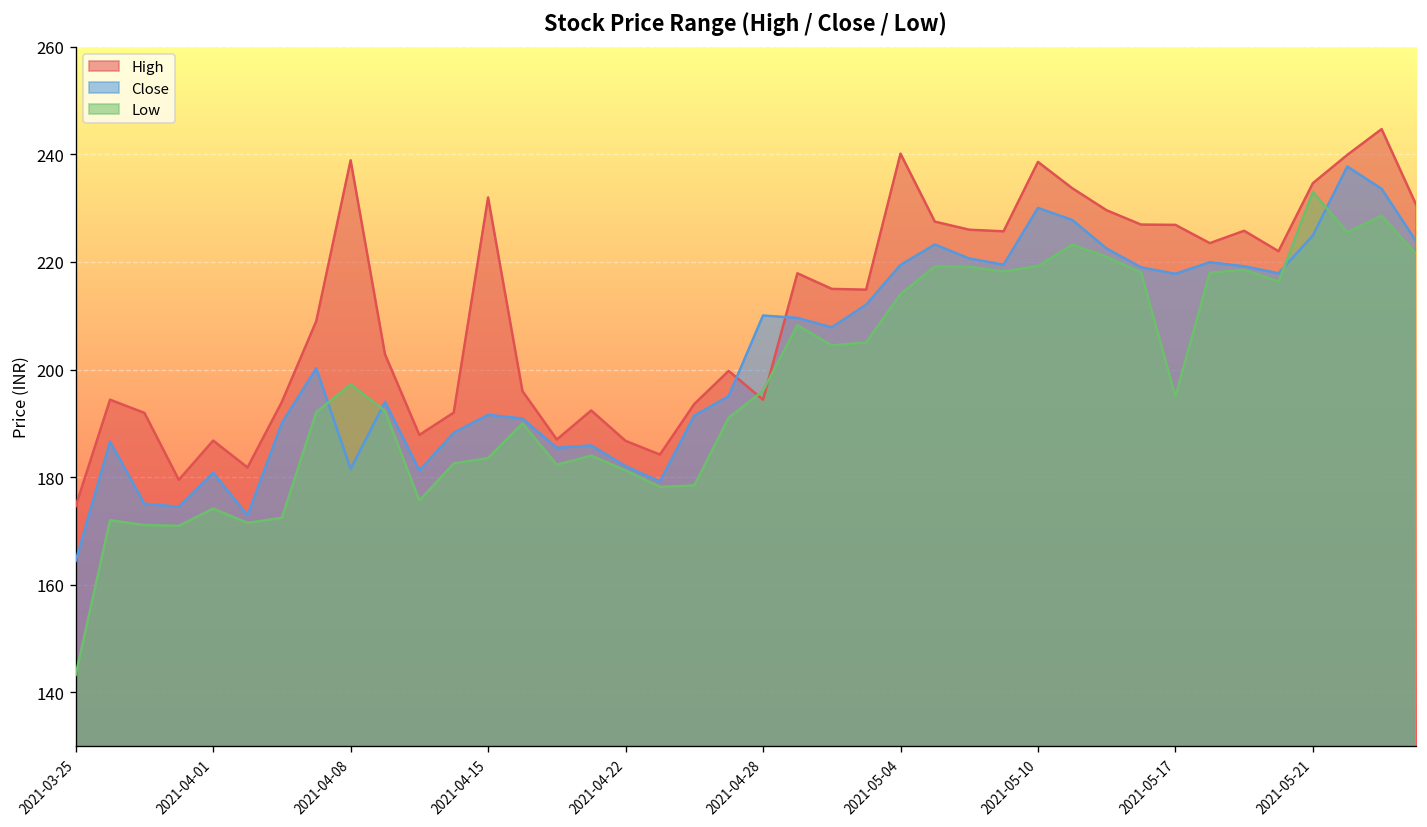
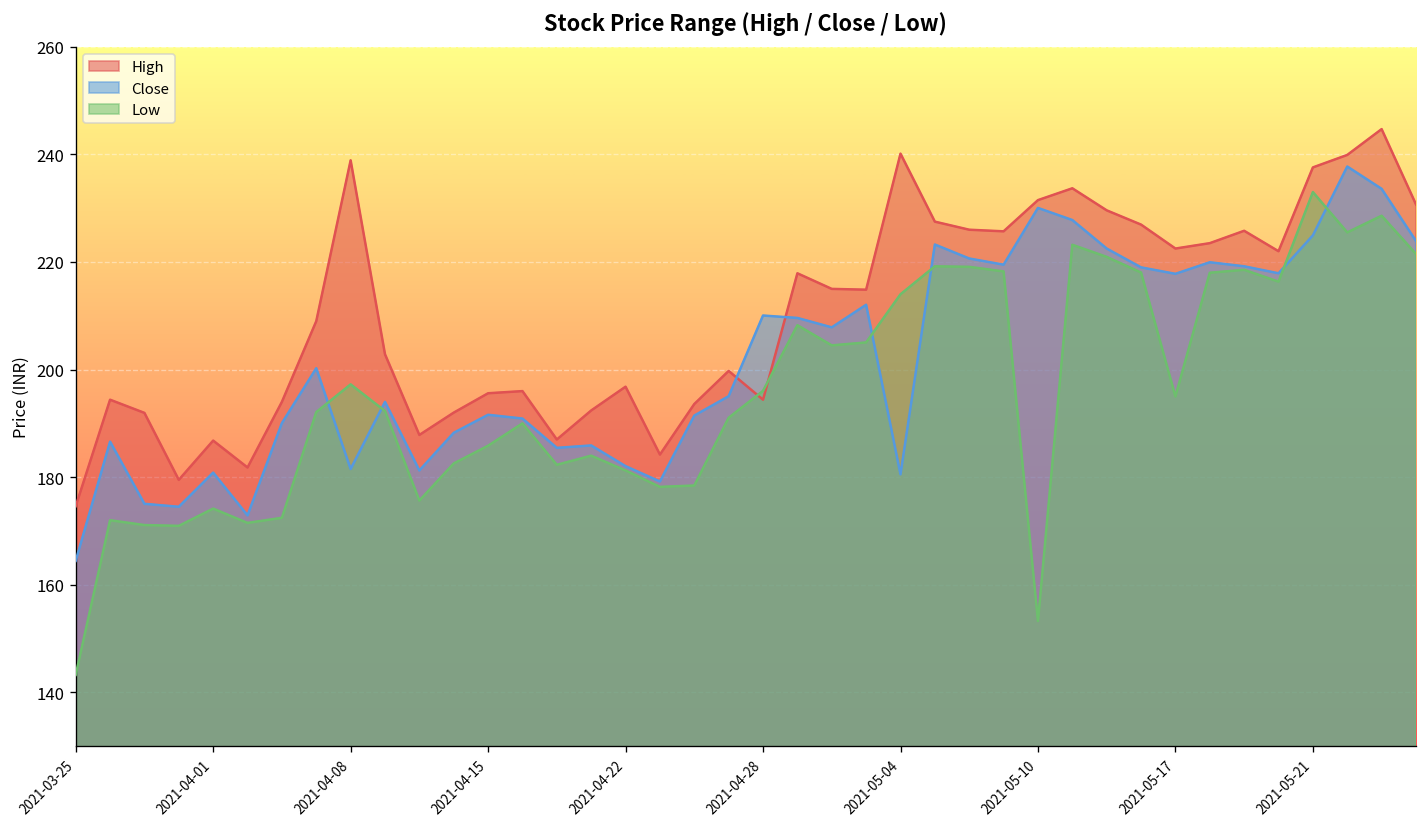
  {
    "High": {
      "2021-03-25": 175,
      "2021-04-01": 187,
      "2021-04-08": 239,
-     "2021-04-15": 232,
-     "2021-04-22": 187,
+     "2021-04-15": 196,
+     "2021-04-22": 197,
      "2021-04-28": 194,
      "2021-05-04": 240,
-     "2021-05-10": 239,
-     "2021-05-17": 227,
-     "2021-05-21": 235
+     "2021-05-10": 232,
+     "2021-05-17": 223,
+     "2021-05-21": 238
    },
    "Close": {
      "2021-03-25": 164,
      "2021-04-01": 181,
      "2021-04-08": 182,
      "2021-04-15": 192,
      "2021-04-22": 182,
      "2021-04-28": 210,
-     "2021-05-04": 219,
+     "2021-05-04": 181,
      "2021-05-10": 230,
      "2021-05-17": 218,
      "2021-05-21": 225
    },
    "Low": {
      "2021-03-25": 143,
      "2021-04-01": 174,
      "2021-04-08": 197,
-     "2021-04-15": 184,
+     "2021-04-15": 186,
      "2021-04-22": 181,
      "2021-04-28": 196,
      "2021-05-04": 214,
-     "2021-05-10": 219,
+     "2021-05-10": 153,
      "2021-05-17": 195,
      "2021-05-21": 233
    }
  }
